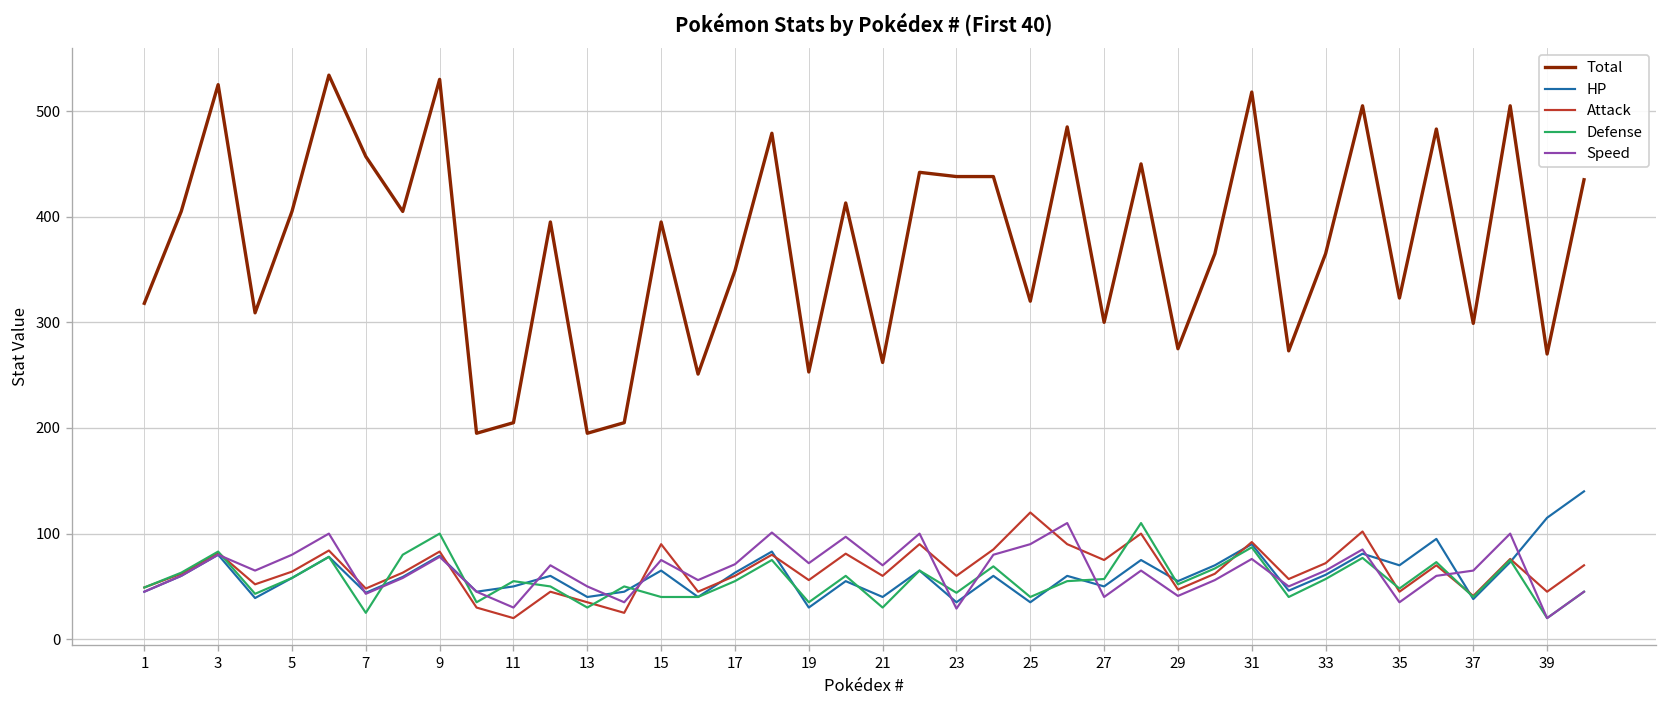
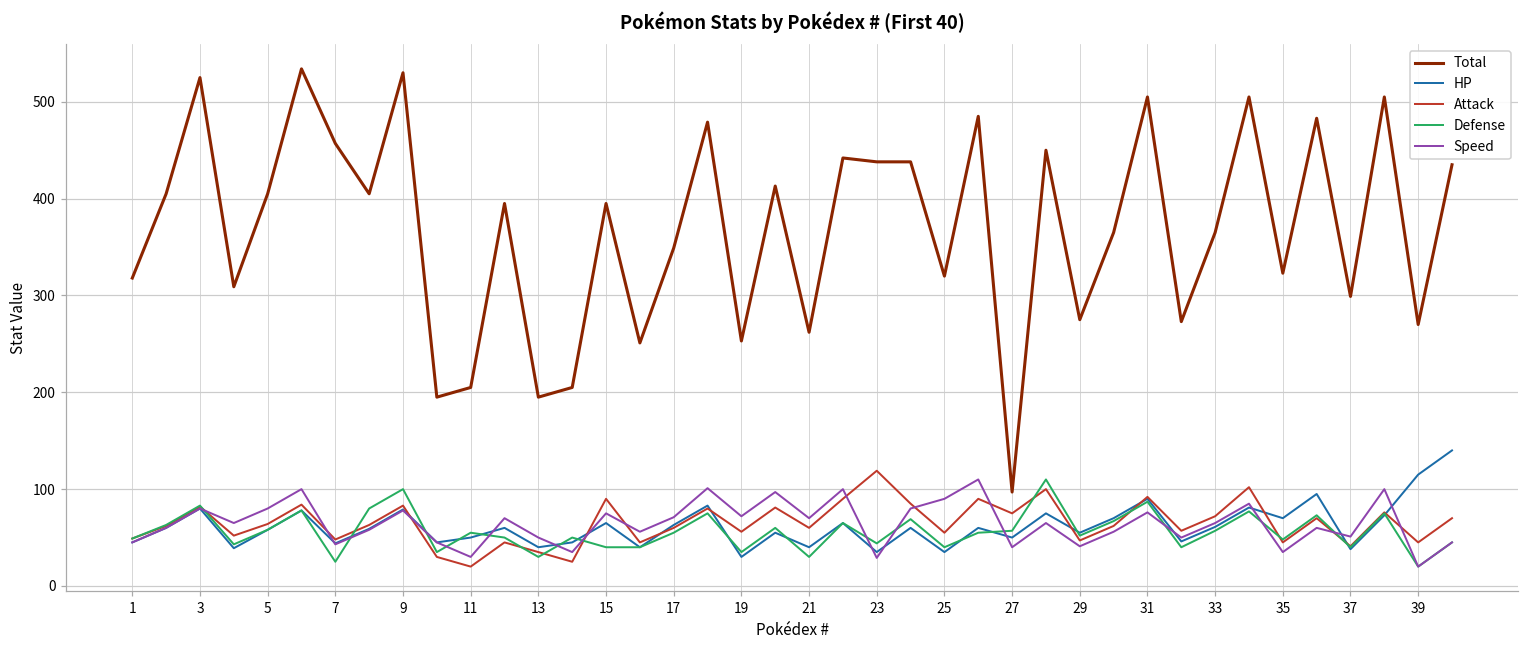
  {
    "Total": {
      "1": 320,
      "3": 530,
      "5": 410,
      "7": 460,
      "9": 530,
      "11": 210,
      "13": 200,
      "15": 400,
      "17": 350,
      "19": 250,
      "21": 260,
      "23": 440,
      "25": 320,
-     "27": 300,
+     "27": 100,
      "29": 280,
-     "31": 520,
+     "31": 510,
      "33": 370,
      "35": 320,
      "37": 300,
      "39": 270
    },
    "HP": {
      "11": 50,
      "13": 40,
      "15": 70,
      "17": 60,
      "19": 30,
      "21": 40,
      "23": 40,
      "25": 40,
      "27": 50,
      "29": 60,
      "33": 60,
      "35": 70,
      "39": 120
    },
    "Attack": {
      "5": 60,
      "7": 50,
      "9": 80,
      "11": 20,
      "13": 40,
      "15": 90,
      "17": 60,
      "19": 60,
      "21": 60,
-     "23": 60,
-     "25": 120,
+     "23": 120,
+     "25": 60,
      "27": 80,
      "29": 50,
      "33": 70,
      "35": 50,
      "39": 50
    },
    "Defense": {
      "7": 30,
      "9": 100,
      "11": 60,
      "13": 30,
      "15": 40,
      "17": 60,
      "19": 40,
      "21": 30,
      "23": 40,
      "25": 40,
      "27": 60,
      "29": 50,
      "31": 90,
      "33": 60,
      "35": 50
    },
    "Speed": {
      "5": 80,
      "11": 30,
      "13": 50,
      "15": 80,
      "17": 70,
      "19": 70,
      "21": 70,
      "23": 30,
      "25": 90,
      "27": 40,
      "29": 40,
      "31": 80,
      "33": 70,
      "35": 40,
-     "37": 70
+     "37": 50
    }
  }
